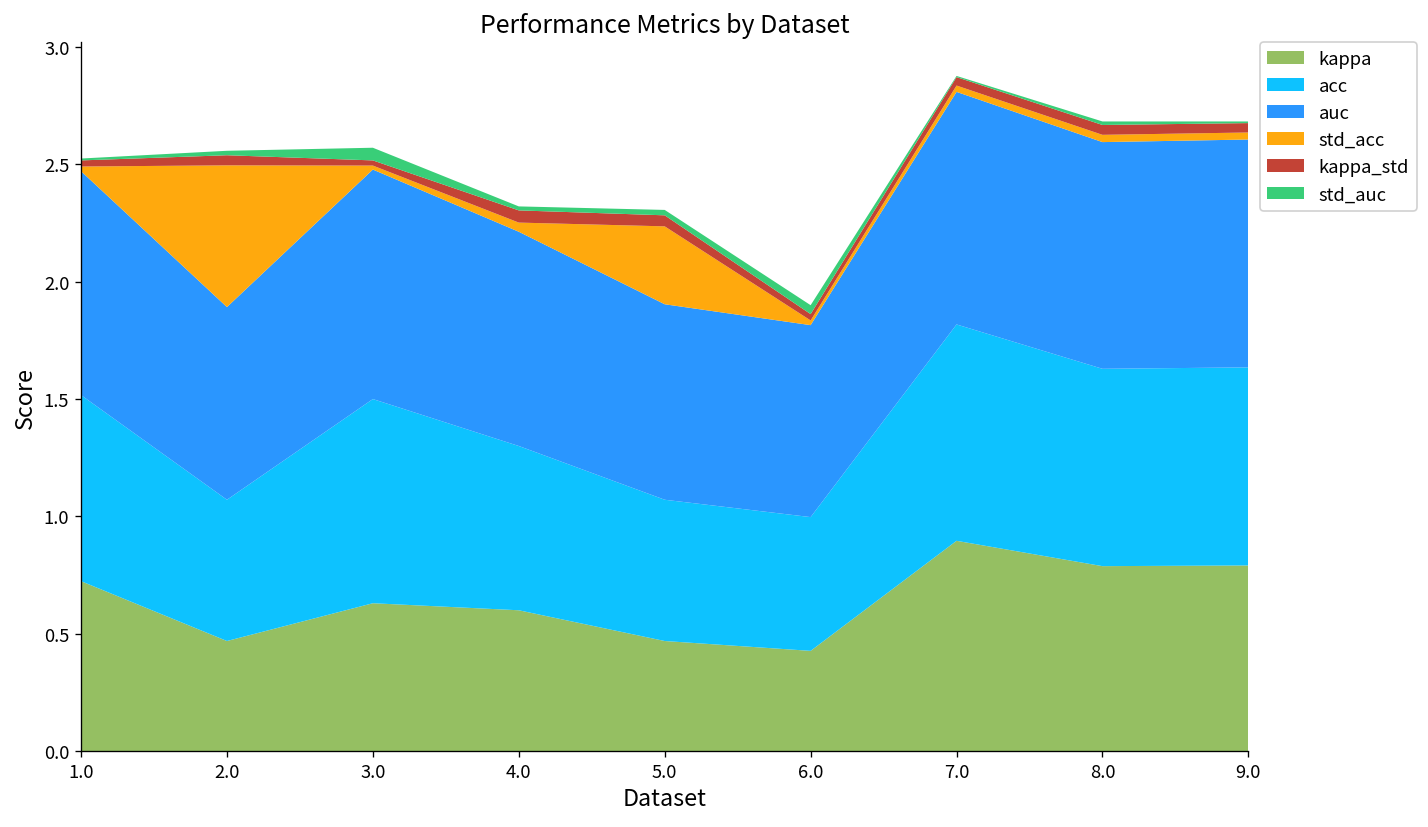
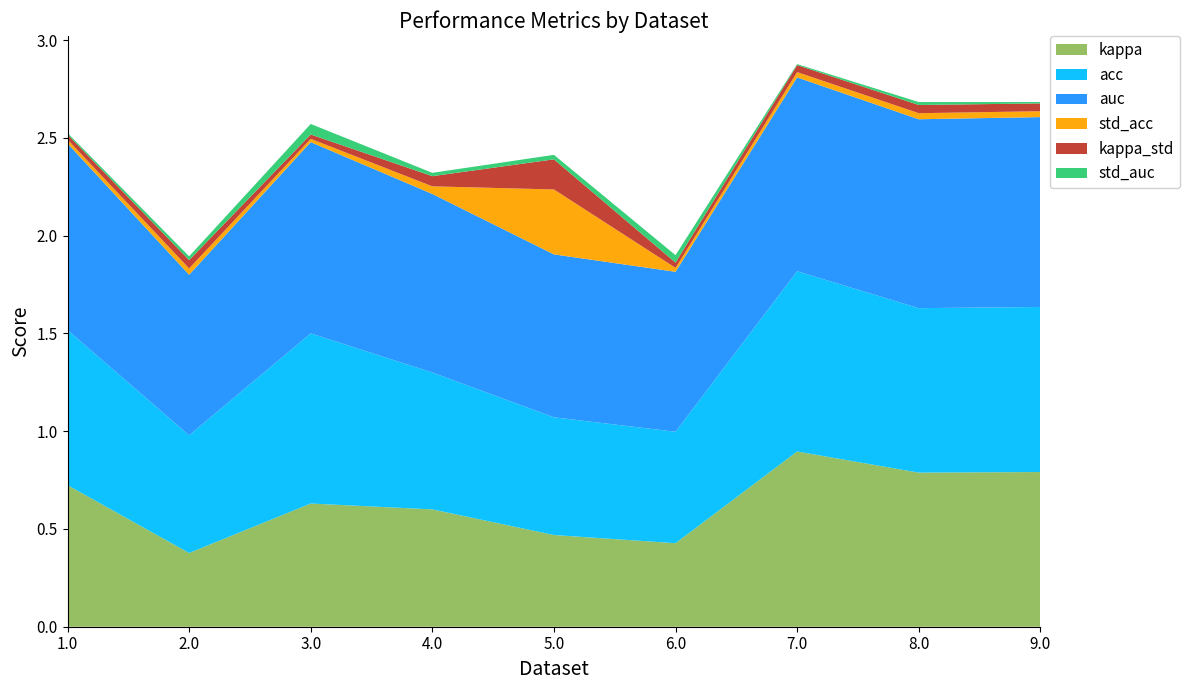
  {
    "kappa": {
      "1.0": 0.72,
-     "2.0": 0.47,
+     "2.0": 0.38,
      "3.0": 0.63,
      "4.0": 0.60,
      "5.0": 0.47,
      "6.0": 0.43,
      "7.0": 0.90,
      "8.0": 0.79,
      "9.0": 0.79
    },
    "std_acc": {
      "1.0": 0.02,
-     "2.0": 0.60,
+     "2.0": 0.03,
      "3.0": 0.02,
      "4.0": 0.04,
      "5.0": 0.33,
      "6.0": 0.02,
      "7.0": 0.03,
      "8.0": 0.03,
      "9.0": 0.03
    },
    "kappa_std": {
      "2.0": 0.04,
      "3.0": 0.02,
      "4.0": 0.05,
-     "5.0": 0.05,
+     "5.0": 0.15,
      "6.0": 0.03,
      "8.0": 0.04
    },
    "std_auc": {
      "2.0": 0.02,
      "3.0": 0.05,
      "4.0": 0.02,
      "5.0": 0.02,
      "6.0": 0.04,
      "8.0": 0.02
    }
  }
